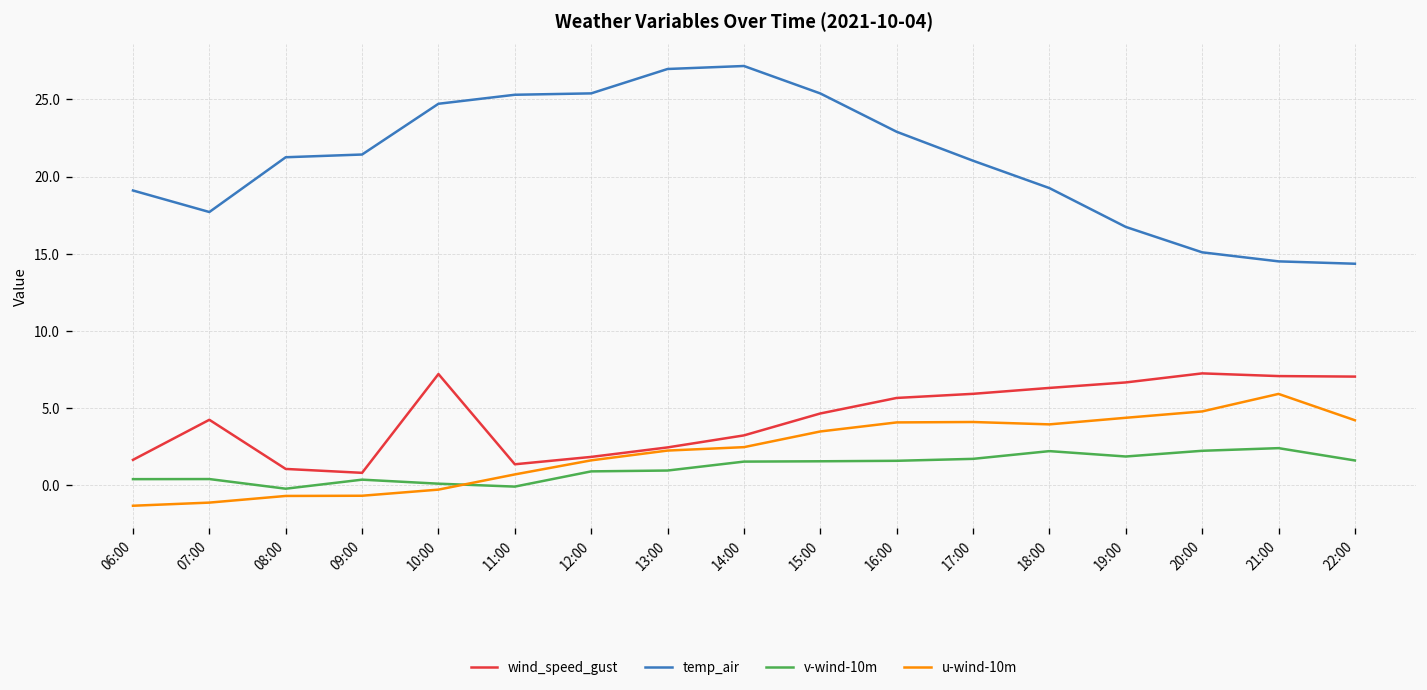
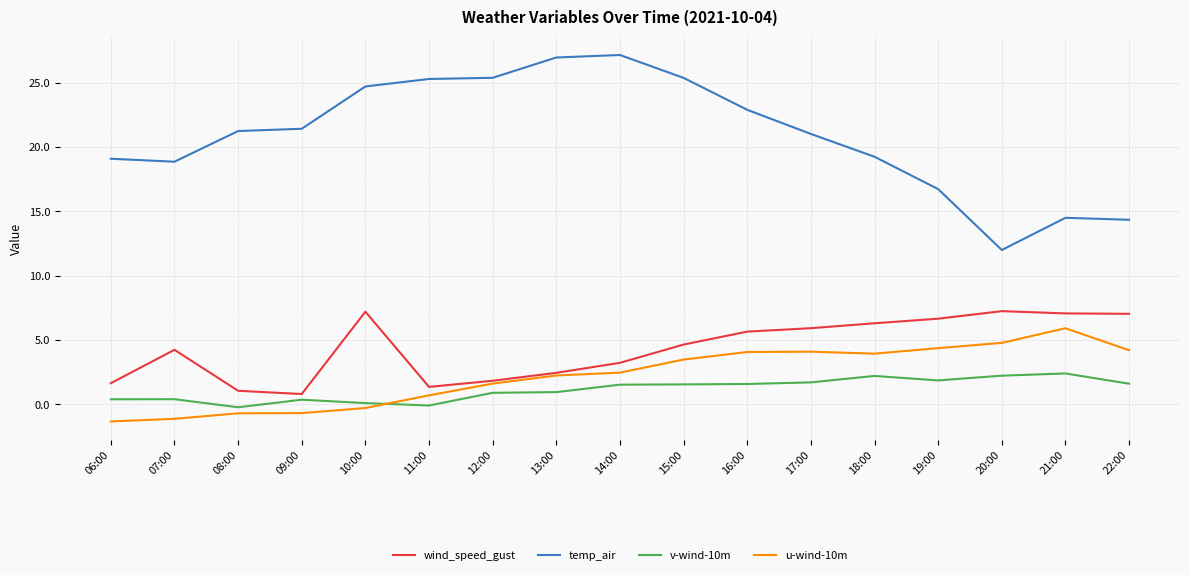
  {
    "wind_speed_gust": {
      "06:00": 1.6,
      "07:00": 4.2,
      "08:00": 1.1,
      "09:00": 0.8,
      "10:00": 7.2,
      "11:00": 1.4,
      "12:00": 1.8,
      "13:00": 2.4,
      "14:00": 3.2,
      "15:00": 4.6,
      "16:00": 5.7,
      "17:00": 5.9,
      "18:00": 6.3,
      "19:00": 6.7,
      "20:00": 7.2,
      "21:00": 7.1,
      "22:00": 7.0
    },
    "temp_air": {
      "06:00": 19.1,
-     "07:00": 17.7,
+     "07:00": 18.9,
      "08:00": 21.3,
      "09:00": 21.4,
      "10:00": 24.7,
      "11:00": 25.3,
      "12:00": 25.4,
      "13:00": 27.0,
      "14:00": 27.2,
      "15:00": 25.4,
      "16:00": 22.9,
      "17:00": 21.0,
      "18:00": 19.3,
      "19:00": 16.7,
-     "20:00": 15.1,
+     "20:00": 12.0,
      "21:00": 14.5,
      "22:00": 14.4
    },
    "v-wind-10m": {
      "06:00": 0.4,
      "07:00": 0.4,
      "08:00": -0.2,
      "09:00": 0.4,
      "10:00": 0.1,
      "11:00": -0.1,
      "12:00": 0.9,
      "13:00": 1.0,
      "14:00": 1.5,
      "15:00": 1.5,
      "16:00": 1.6,
      "17:00": 1.7,
      "18:00": 2.2,
      "19:00": 1.9,
      "20:00": 2.2,
      "21:00": 2.4,
      "22:00": 1.6
    },
    "u-wind-10m": {
      "06:00": -1.3,
      "07:00": -1.1,
      "08:00": -0.7,
      "09:00": -0.7,
      "10:00": -0.3,
      "11:00": 0.7,
      "12:00": 1.6,
      "13:00": 2.2,
      "14:00": 2.5,
      "15:00": 3.5,
      "16:00": 4.1,
      "17:00": 4.1,
      "18:00": 3.9,
      "19:00": 4.4,
      "20:00": 4.8,
      "21:00": 5.9,
      "22:00": 4.2
    }
  }
